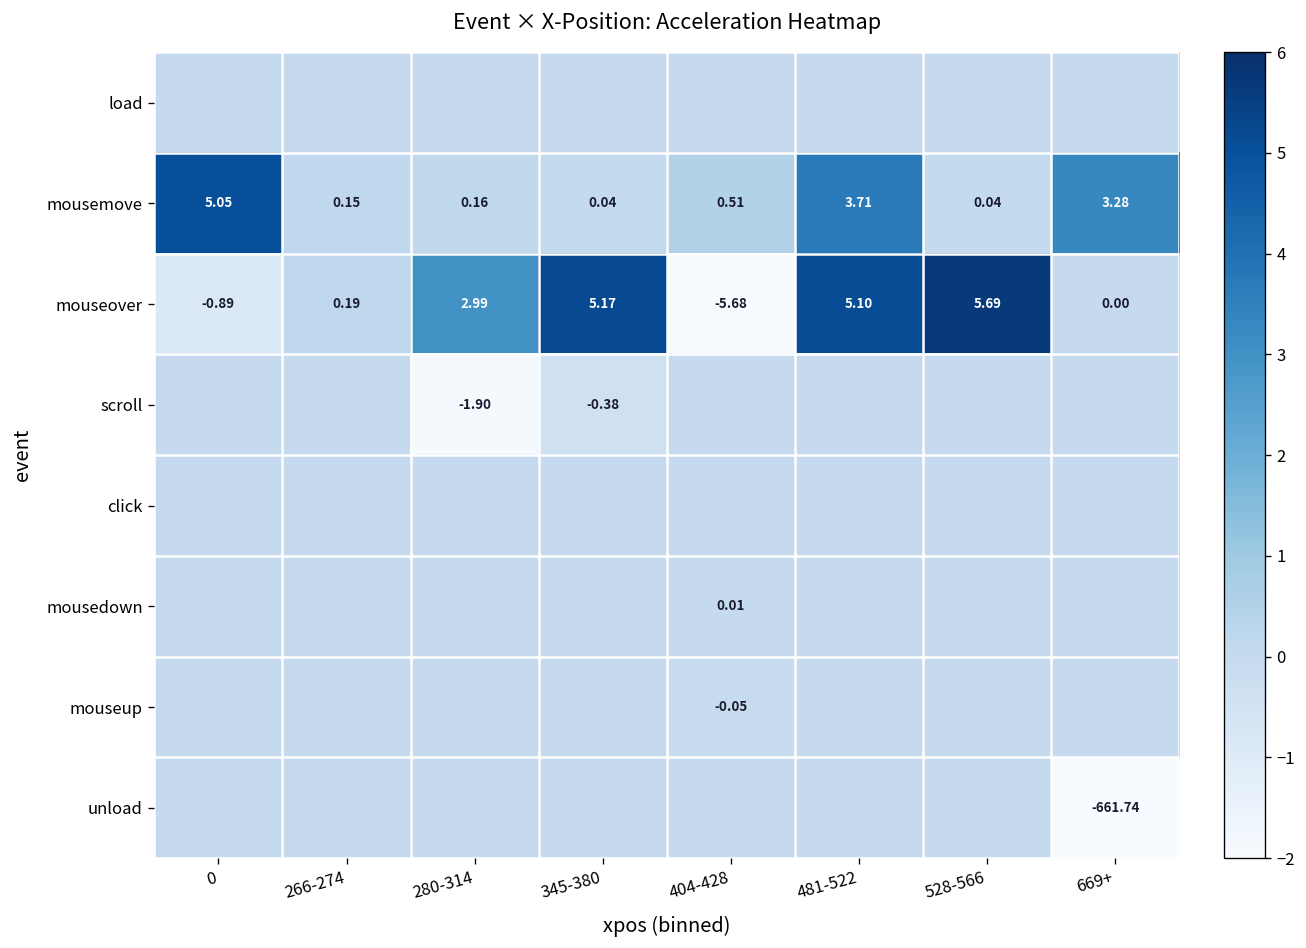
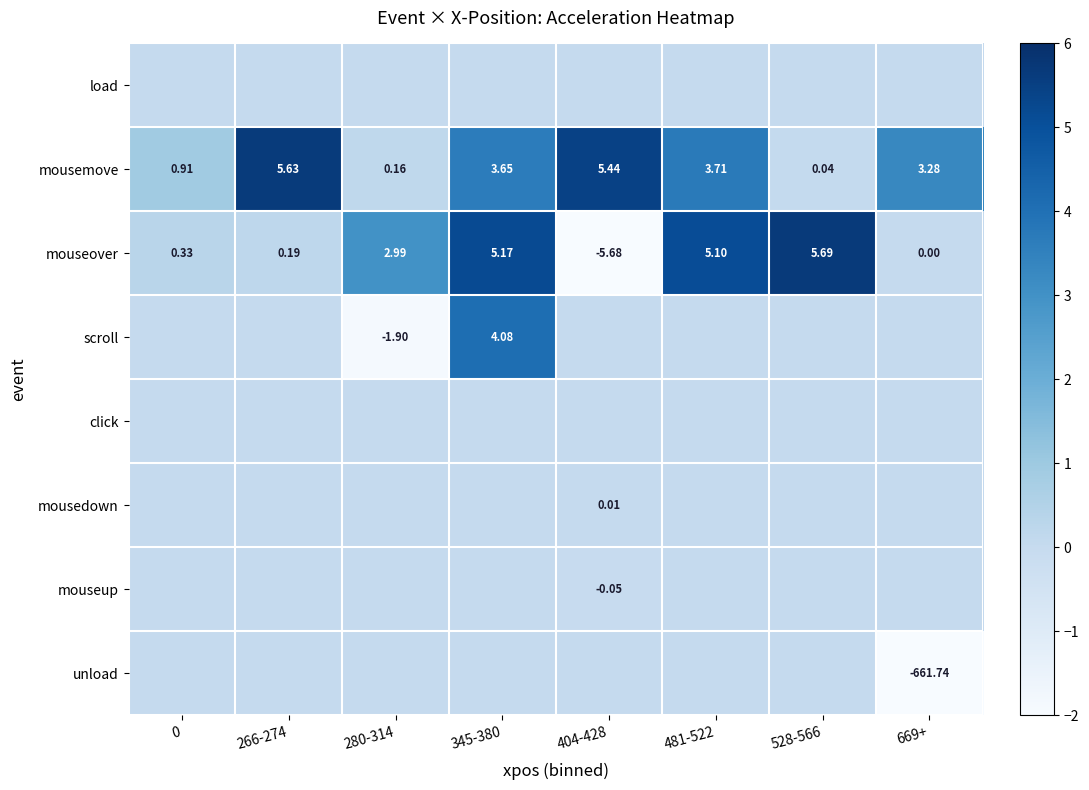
  {
    "mousemove": {
-     "0": 5.05,
-     "266-274": 0.15,
+     "0": 0.91,
+     "266-274": 5.63,
      "280-314": 0.16,
-     "345-380": 0.04,
-     "404-428": 0.51,
+     "345-380": 3.65,
+     "404-428": 5.44,
      "481-522": 3.71,
      "528-566": 0.04,
      "669+": 3.28
    },
    "mouseover": {
-     "0": -0.89,
+     "0": 0.33,
      "266-274": 0.19,
      "280-314": 2.99,
      "345-380": 5.17,
      "404-428": -5.68,
      "481-522": 5.10,
      "528-566": 5.69,
      "669+": 0.00
    },
    "scroll": {
      "280-314": -1.90,
-     "345-380": -0.38
+     "345-380": 4.08
    },
    "mousedown": {
      "404-428": 0.01
    },
    "mouseup": {
      "404-428": -0.05
    },
    "unload": {
      "669+": -661.74
    }
  }
